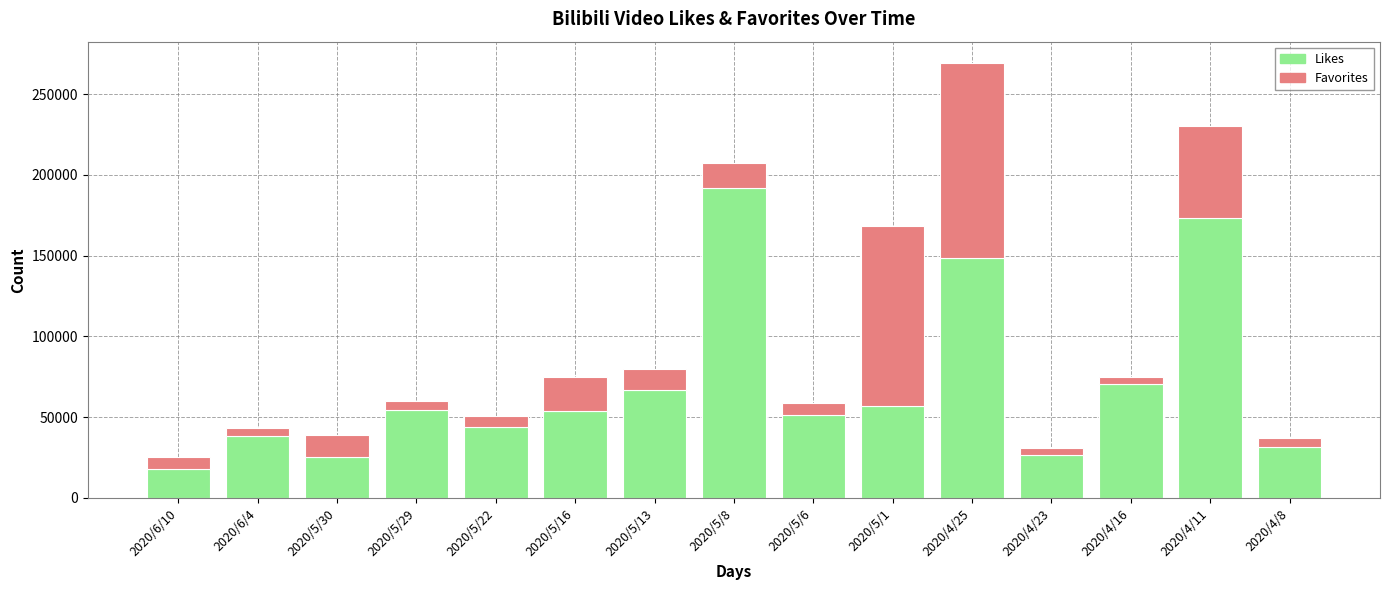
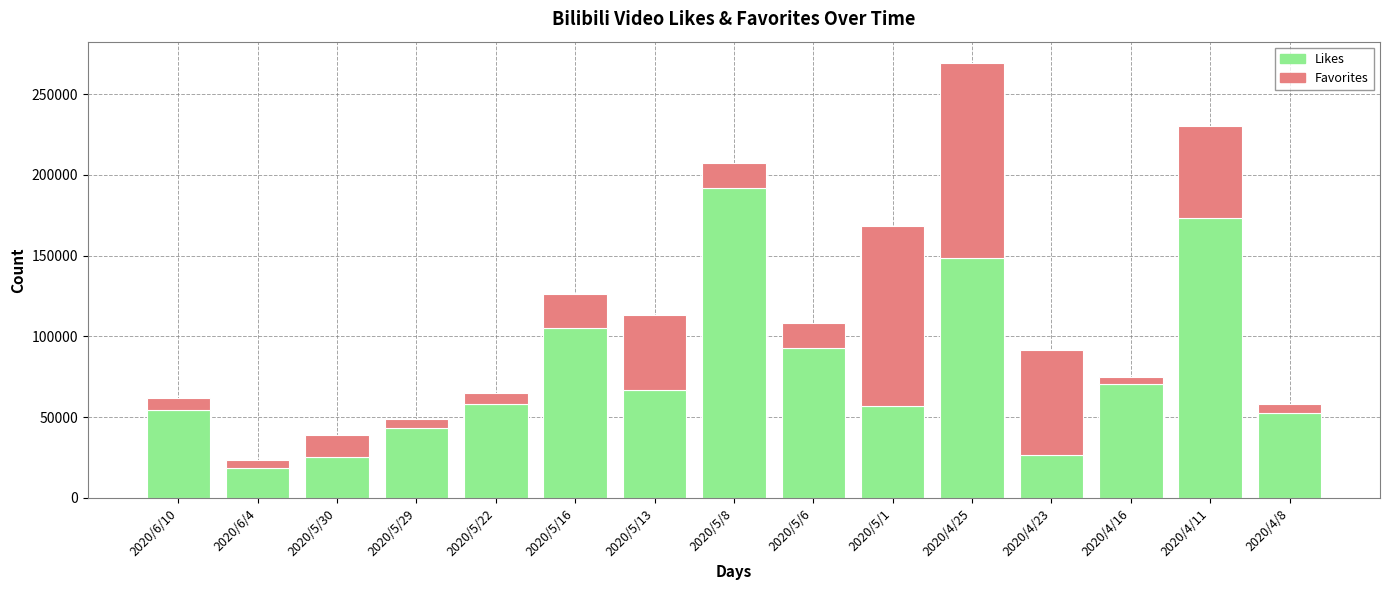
  {
    "Likes": {
-     "2020/6/10": 18000,
-     "2020/6/4": 38000,
+     "2020/6/10": 54000,
+     "2020/6/4": 19000,
      "2020/5/30": 25000,
-     "2020/5/29": 54000,
-     "2020/5/22": 44000,
-     "2020/5/16": 54000,
+     "2020/5/29": 43000,
+     "2020/5/22": 58000,
+     "2020/5/16": 105000,
      "2020/5/13": 67000,
      "2020/5/8": 192000,
-     "2020/5/6": 52000,
+     "2020/5/6": 93000,
      "2020/5/1": 57000,
      "2020/4/25": 148000,
      "2020/4/23": 26000,
      "2020/4/16": 71000,
      "2020/4/11": 173000,
-     "2020/4/8": 31000
+     "2020/4/8": 53000
    },
    "Favorites": {
      "2020/6/10": 8000,
      "2020/6/4": 5000,
      "2020/5/30": 14000,
      "2020/5/29": 6000,
      "2020/5/22": 7000,
      "2020/5/16": 21000,
-     "2020/5/13": 13000,
+     "2020/5/13": 46000,
      "2020/5/8": 15000,
-     "2020/5/6": 7000,
+     "2020/5/6": 16000,
      "2020/5/1": 111000,
      "2020/4/25": 121000,
-     "2020/4/23": 5000,
+     "2020/4/23": 65000,
      "2020/4/16": 4000,
      "2020/4/11": 57000,
      "2020/4/8": 6000
    }
  }
